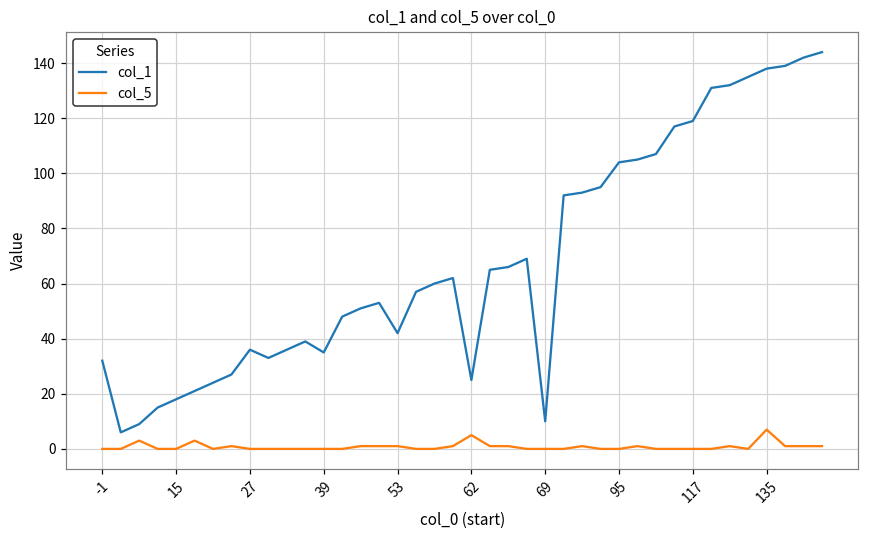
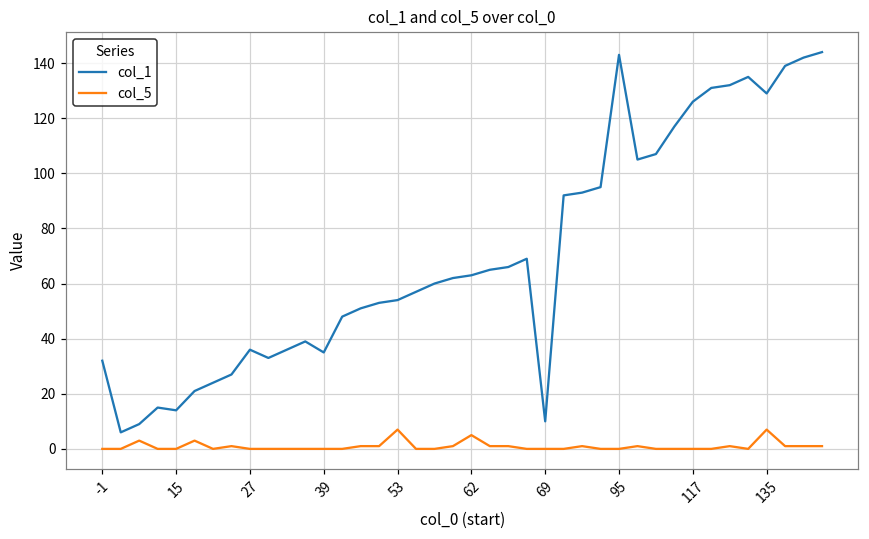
  {
    "col_1": {
      "-1": 32,
-     "15": 18,
+     "15": 14,
      "27": 36,
      "39": 35,
-     "53": 42,
-     "62": 25,
+     "53": 54,
+     "62": 63,
      "69": 10,
-     "95": 104,
-     "117": 119,
-     "135": 138
+     "95": 143,
+     "117": 126,
+     "135": 129
    },
    "col_5": {
      "-1": 0,
      "15": 0,
      "27": 0,
      "39": 0,
-     "53": 1,
+     "53": 7,
      "62": 5,
      "69": 0,
      "95": 0,
      "117": 0,
      "135": 7
    }
  }
